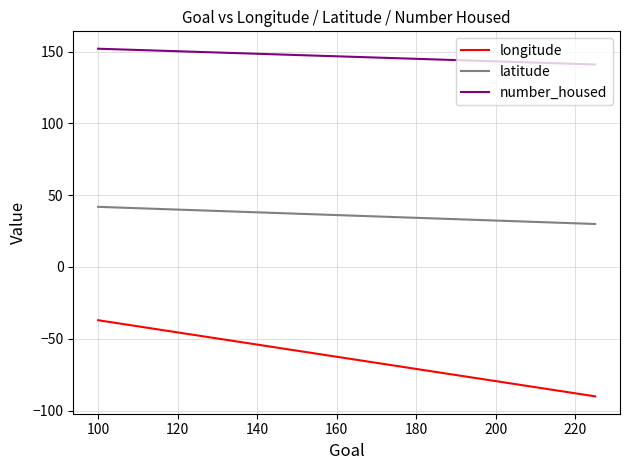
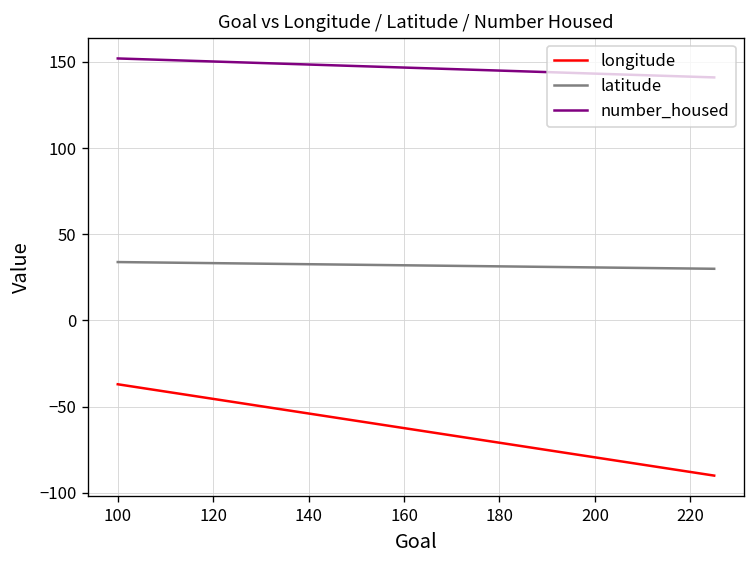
  {
    "longitude": {
      "100": -37
    },
    "latitude": {
-     "100": 42
+     "100": 34
    },
    "number_housed": {
      "100": 152
    }
  }
